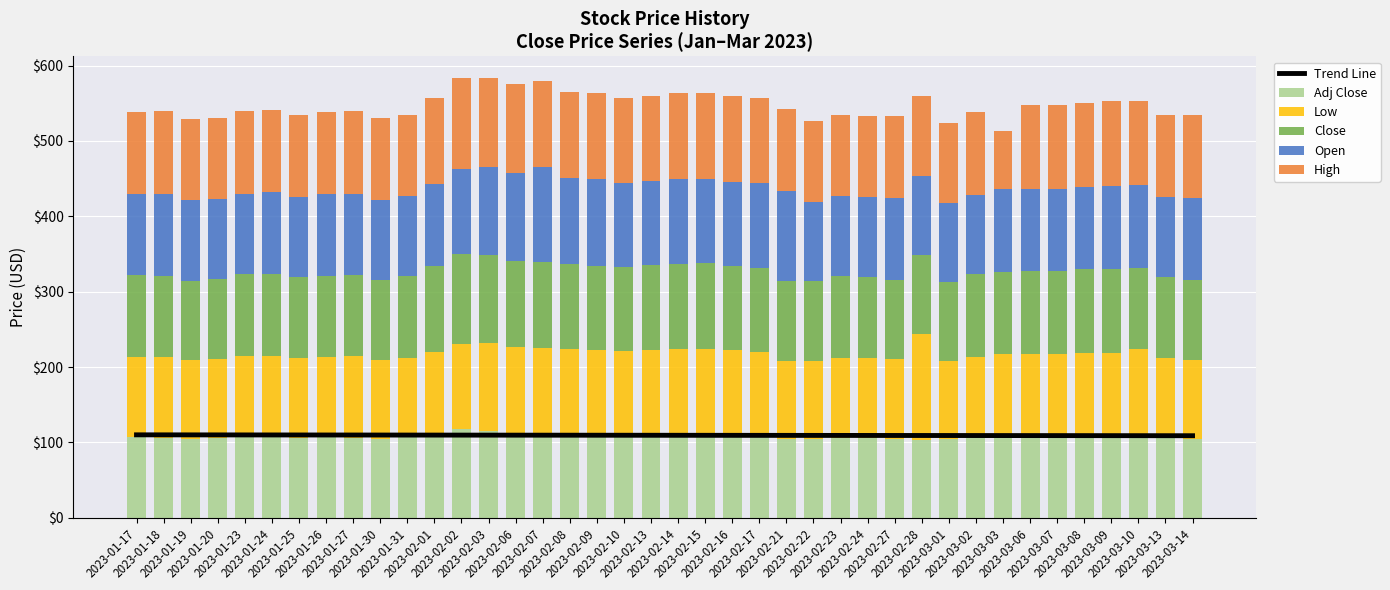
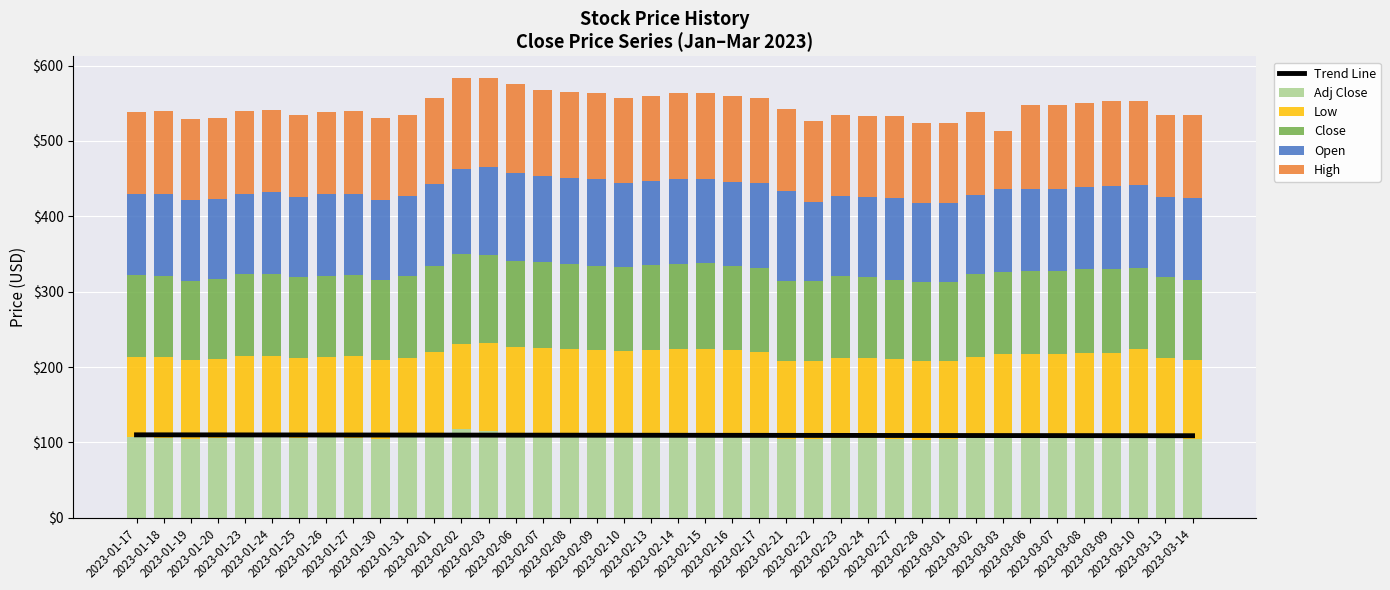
  {
    "Low": {
      "2023-01-17": "$110",
      "2023-01-18": "$110",
      "2023-01-19": "$100",
      "2023-01-20": "$110",
      "2023-01-23": "$110",
      "2023-01-24": "$110",
      "2023-01-25": "$110",
      "2023-01-26": "$110",
      "2023-01-27": "$110",
      "2023-01-30": "$110",
      "2023-01-31": "$110",
      "2023-02-01": "$110",
      "2023-02-02": "$110",
      "2023-02-03": "$120",
      "2023-02-06": "$110",
      "2023-02-07": "$110",
      "2023-02-08": "$110",
      "2023-02-09": "$110",
      "2023-02-10": "$110",
      "2023-02-13": "$110",
      "2023-02-14": "$110",
      "2023-02-15": "$110",
      "2023-02-16": "$110",
      "2023-02-17": "$110",
      "2023-02-21": "$100",
      "2023-02-22": "$100",
      "2023-02-23": "$110",
      "2023-02-24": "$110",
      "2023-02-27": "$110",
-     "2023-02-28": "$140",
+     "2023-02-28": "$100",
      "2023-03-01": "$100",
      "2023-03-02": "$100",
      "2023-03-03": "$110",
      "2023-03-06": "$110",
      "2023-03-07": "$110",
      "2023-03-08": "$110",
      "2023-03-09": "$110",
      "2023-03-10": "$120",
      "2023-03-13": "$110",
      "2023-03-14": "$100"
    },
    "Open": {
      "2023-01-17": "$110",
      "2023-01-18": "$110",
      "2023-01-19": "$110",
      "2023-01-20": "$110",
      "2023-01-23": "$110",
      "2023-01-24": "$110",
      "2023-01-25": "$110",
      "2023-01-26": "$110",
      "2023-01-27": "$110",
      "2023-01-30": "$110",
      "2023-01-31": "$110",
      "2023-02-01": "$110",
      "2023-02-02": "$110",
      "2023-02-03": "$120",
      "2023-02-06": "$120",
-     "2023-02-07": "$130",
+     "2023-02-07": "$110",
      "2023-02-08": "$110",
      "2023-02-09": "$110",
      "2023-02-10": "$110",
      "2023-02-13": "$110",
      "2023-02-14": "$110",
      "2023-02-15": "$110",
      "2023-02-16": "$110",
      "2023-02-17": "$110",
      "2023-02-21": "$120",
      "2023-02-22": "$110",
      "2023-02-23": "$110",
      "2023-02-24": "$110",
      "2023-02-27": "$110",
      "2023-02-28": "$110",
      "2023-03-01": "$100",
      "2023-03-02": "$100",
      "2023-03-03": "$110",
      "2023-03-06": "$110",
      "2023-03-07": "$110",
      "2023-03-08": "$110",
      "2023-03-09": "$110",
      "2023-03-10": "$110",
      "2023-03-13": "$110",
      "2023-03-14": "$110"
    }
  }
